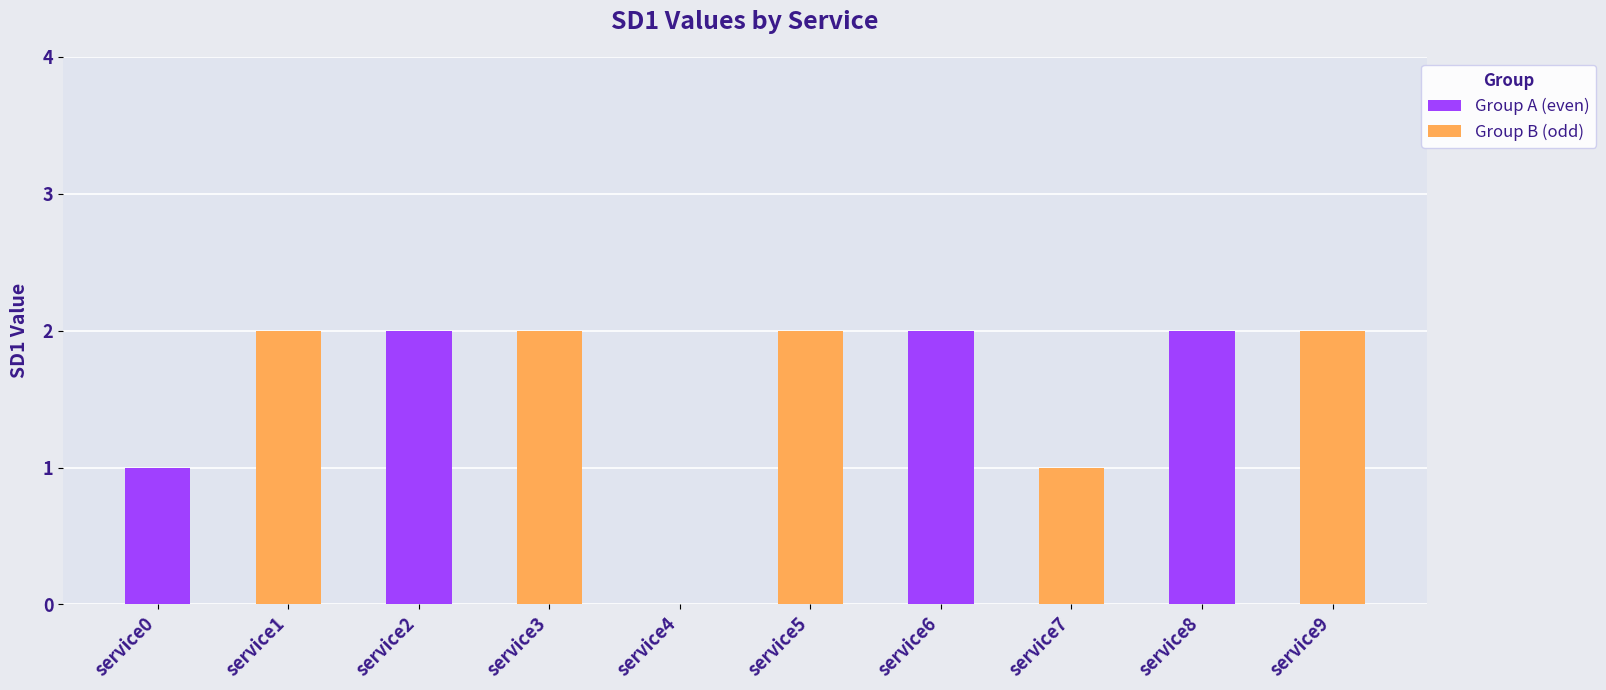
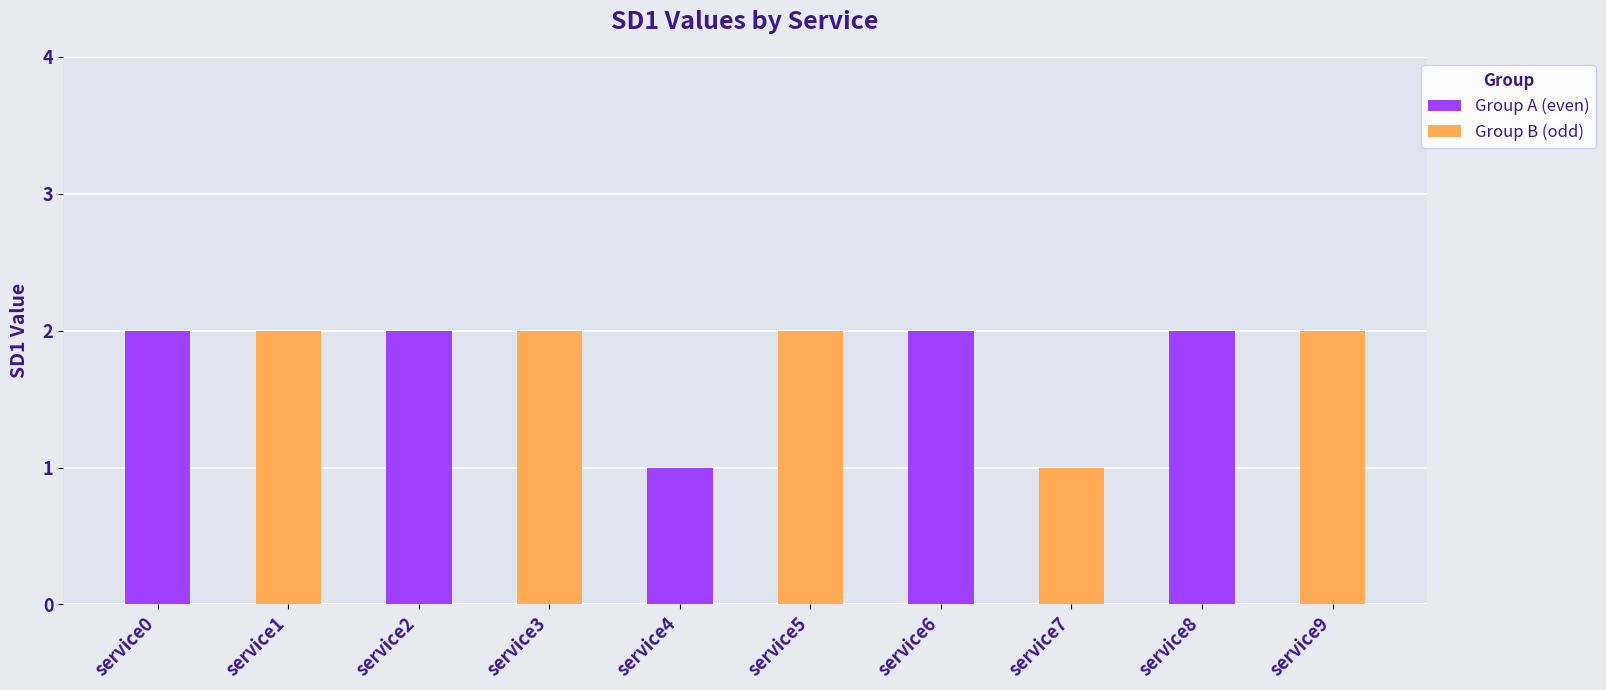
  {
    "Group A (even)": {
-     "service0": 1,
+     "service0": 2,
      "service2": 2,
-     "service4": 0,
+     "service4": 1,
      "service6": 2,
      "service8": 2
    },
    "Group B (odd)": {
      "service1": 2,
      "service3": 2,
      "service5": 2,
      "service7": 1,
      "service9": 2
    }
  }
